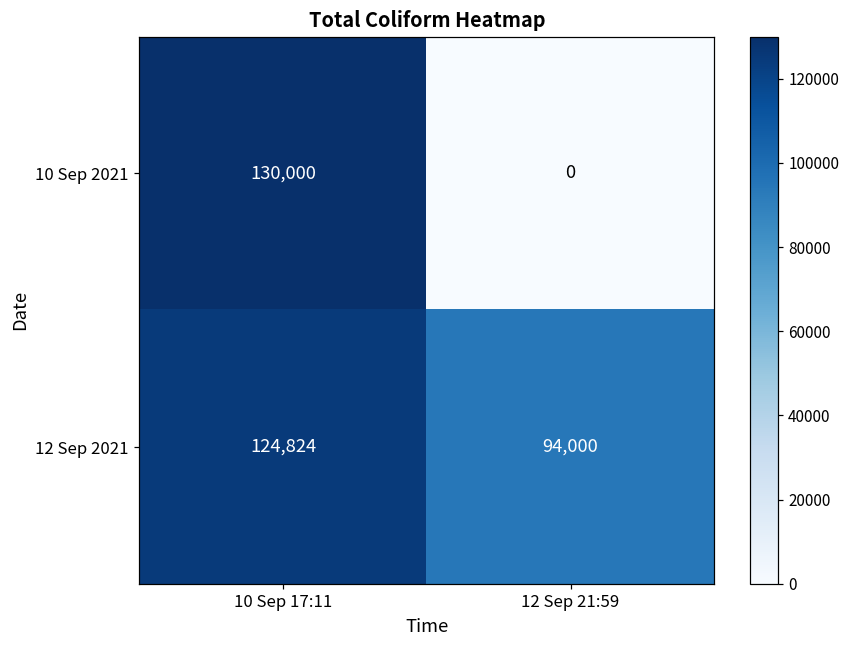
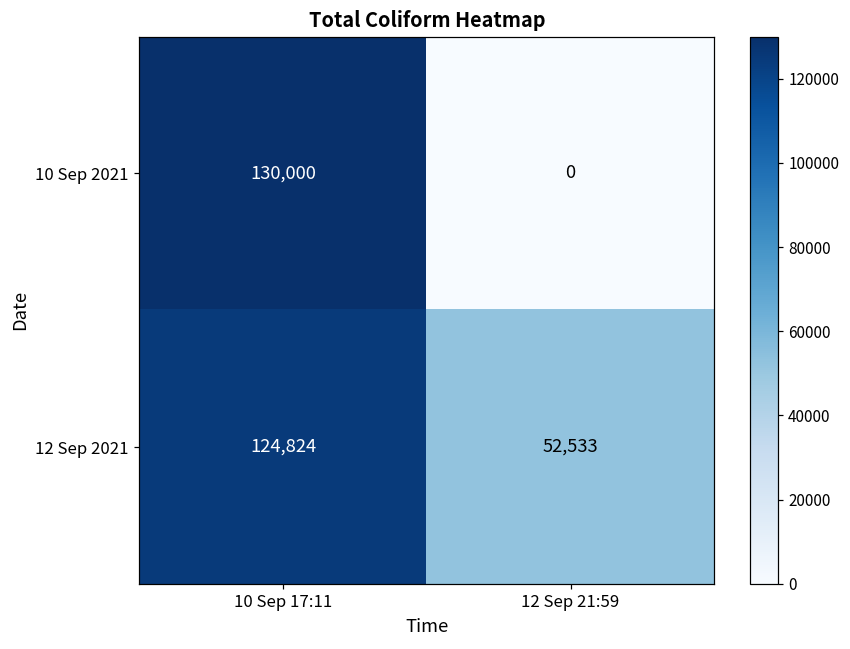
  {
    "10 Sep 2021": {
      "10 Sep 17:11": "130,000",
      "12 Sep 21:59": "0"
    },
    "12 Sep 2021": {
      "10 Sep 17:11": "124,824",
-     "12 Sep 21:59": "94,000"
+     "12 Sep 21:59": "52,533"
    }
  }
